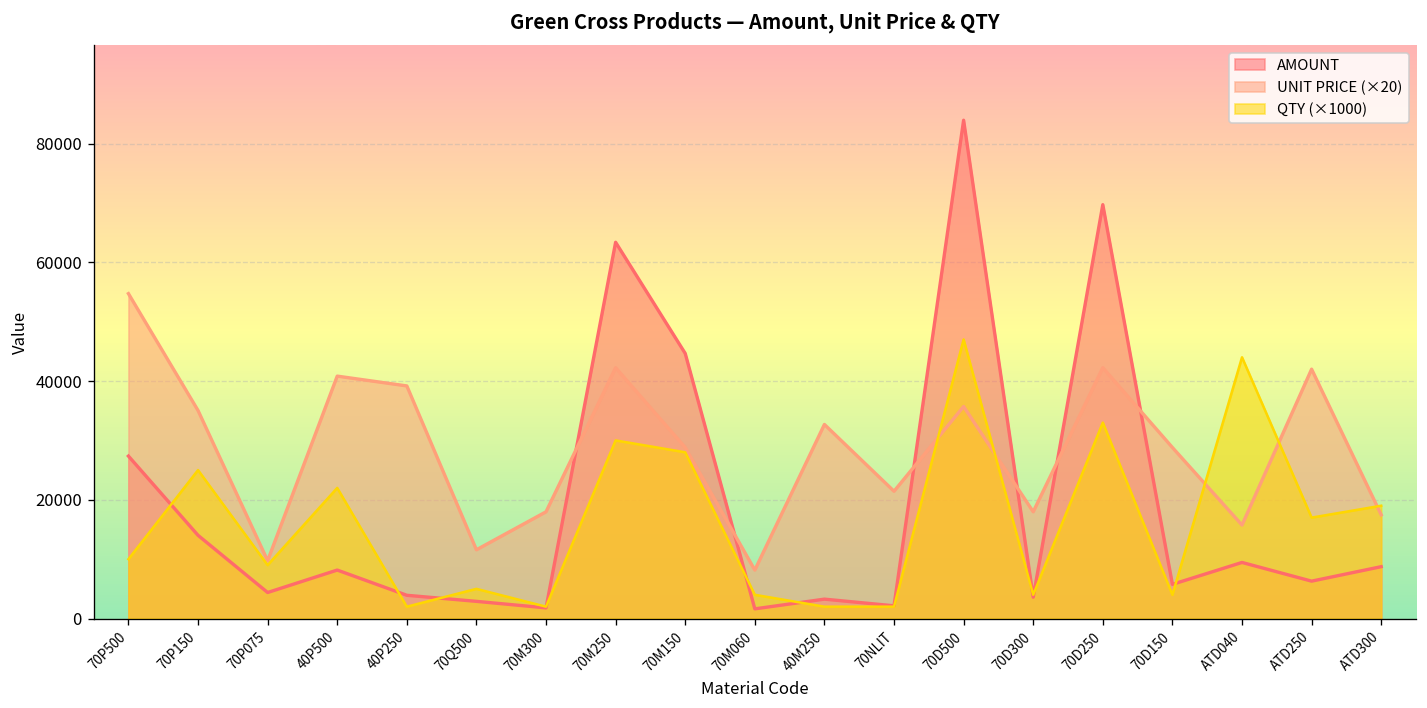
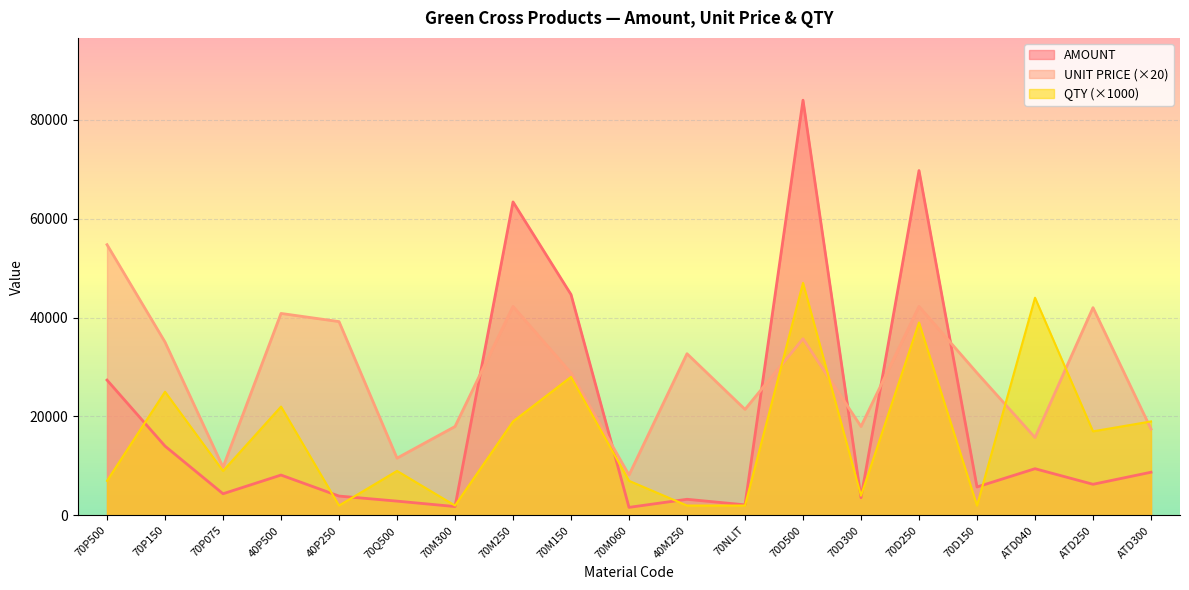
  {
    "QTY (×1000)": {
-     "70P500": 10000,
+     "70P500": 7000,
      "70P150": 25000,
      "70P075": 9000,
      "40P500": 22000,
      "40P250": 2000,
-     "70Q500": 5000,
-     "70M250": 30000,
+     "70Q500": 9000,
+     "70M250": 19000,
      "70M150": 28000,
-     "70M060": 4000,
+     "70M060": 7000,
      "40M250": 2000,
      "70D500": 47000,
-     "70D250": 33000,
-     "70D150": 4000,
+     "70D250": 39000,
+     "70D150": 2000,
      "ATD040": 44000,
      "ATD250": 17000,
      "ATD300": 19000
    }
  }
